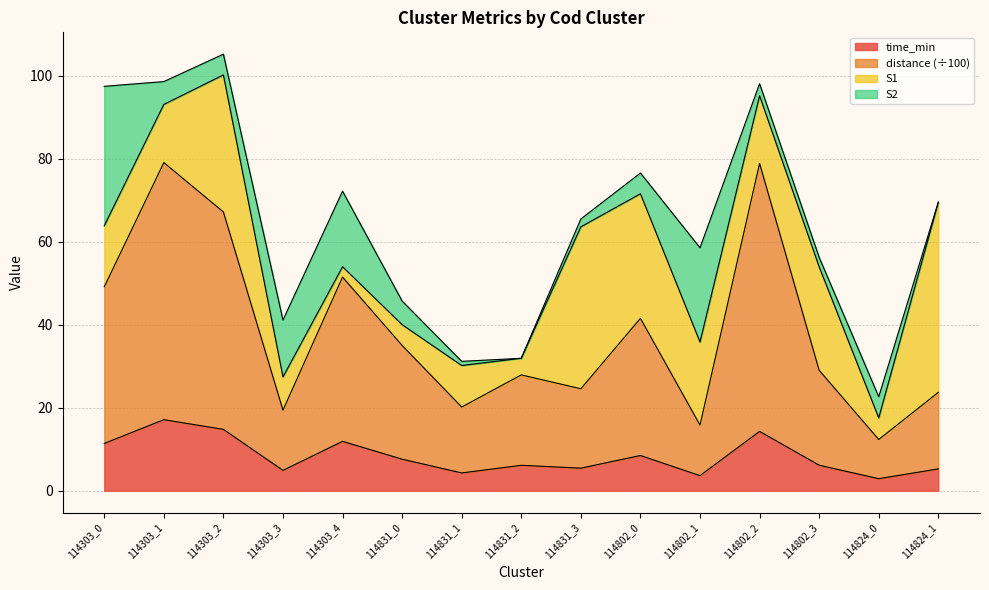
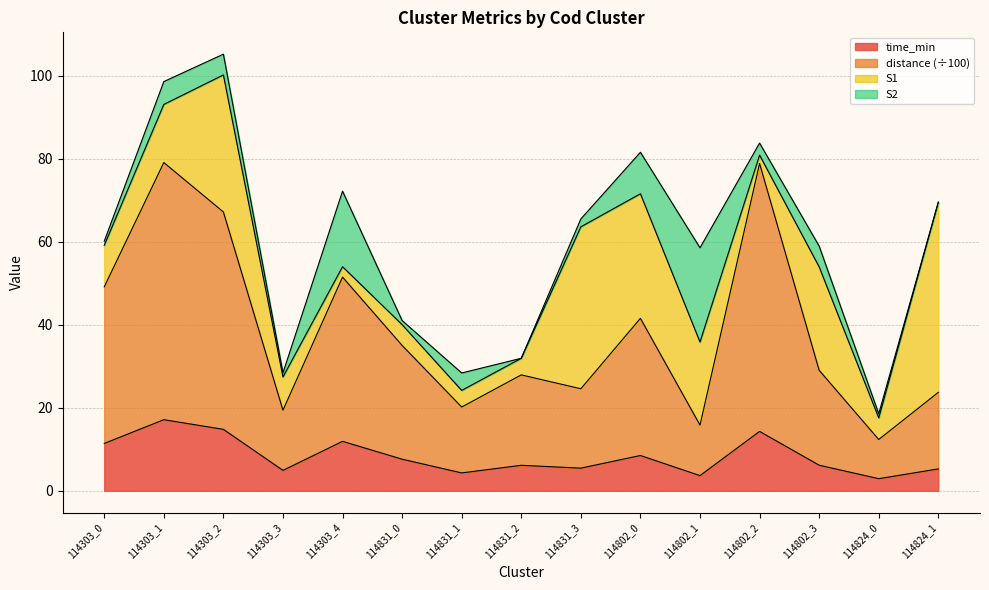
  {
    "S1": {
-     "114303_0": 15,
+     "114303_0": 10,
      "114303_1": 14,
      "114303_2": 33,
      "114303_3": 8,
      "114303_4": 3,
      "114831_0": 5,
-     "114831_1": 10,
+     "114831_1": 4,
      "114831_3": 39,
      "114802_0": 30,
      "114802_1": 20,
-     "114802_2": 16,
+     "114802_2": 2,
      "114802_3": 25,
      "114824_0": 5
    },
    "S2": {
-     "114303_0": 34,
+     "114303_0": 1,
      "114303_1": 6,
      "114303_2": 5,
-     "114303_3": 14,
+     "114303_3": 1,
      "114303_4": 18,
-     "114831_0": 6,
-     "114831_1": 1,
+     "114831_0": 1,
+     "114831_1": 4,
      "114831_3": 2,
-     "114802_0": 5,
+     "114802_0": 10,
      "114802_1": 23,
      "114802_2": 3,
-     "114802_3": 2,
-     "114824_0": 5
+     "114802_3": 5,
+     "114824_0": 1
    }
  }
